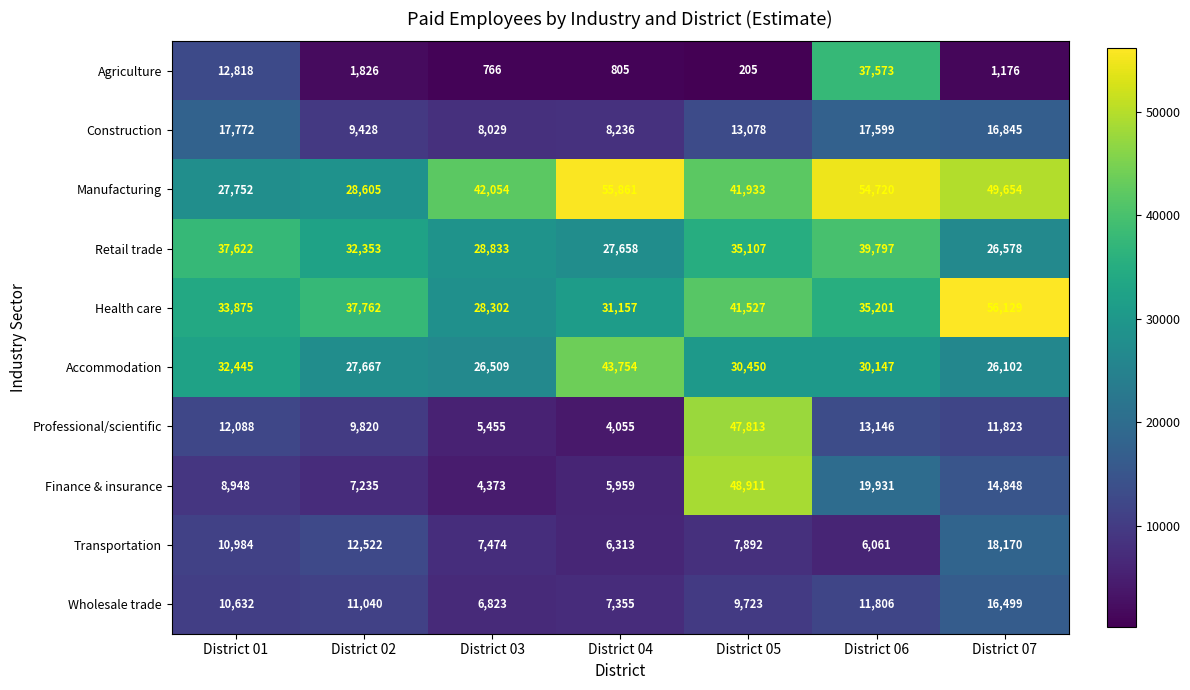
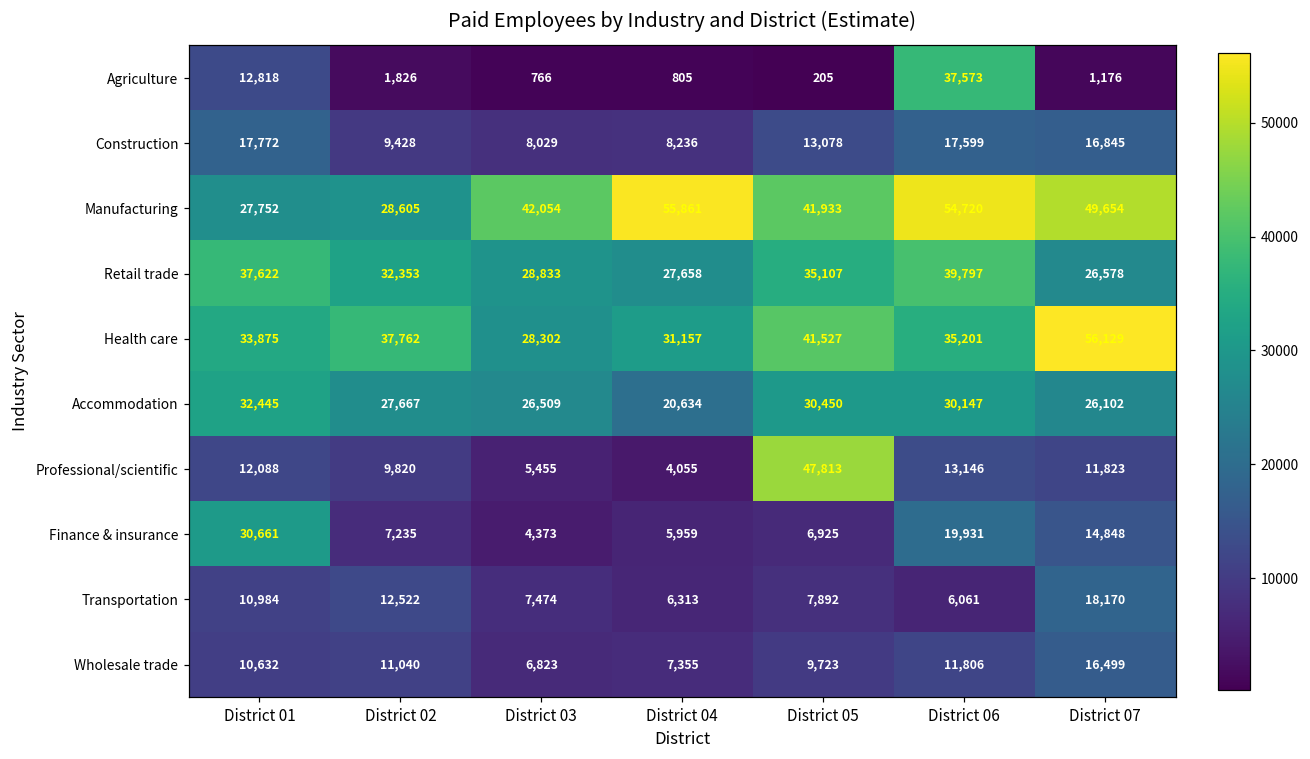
  {
    "Agriculture": {
      "District 01": "12,818",
      "District 02": "1,826",
      "District 03": "766",
      "District 04": "805",
      "District 05": "205",
      "District 06": "37,573",
      "District 07": "1,176"
    },
    "Construction": {
      "District 01": "17,772",
      "District 02": "9,428",
      "District 03": "8,029",
      "District 04": "8,236",
      "District 05": "13,078",
      "District 06": "17,599",
      "District 07": "16,845"
    },
    "Manufacturing": {
      "District 01": "27,752",
      "District 02": "28,605",
      "District 03": "42,054",
      "District 05": "41,933",
      "District 07": "49,654"
    },
    "Retail trade": {
      "District 01": "37,622",
      "District 02": "32,353",
      "District 03": "28,833",
      "District 04": "27,658",
      "District 05": "35,107",
      "District 06": "39,797",
      "District 07": "26,578"
    },
    "Health care": {
      "District 01": "33,875",
      "District 02": "37,762",
      "District 03": "28,302",
      "District 04": "31,157",
      "District 05": "41,527",
      "District 06": "35,201"
    },
    "Accommodation": {
      "District 01": "32,445",
      "District 02": "27,667",
      "District 03": "26,509",
-     "District 04": "43,754",
+     "District 04": "20,634",
      "District 05": "30,450",
      "District 06": "30,147",
      "District 07": "26,102"
    },
    "Professional/scientific": {
      "District 01": "12,088",
      "District 02": "9,820",
      "District 03": "5,455",
      "District 04": "4,055",
      "District 05": "47,813",
      "District 06": "13,146",
      "District 07": "11,823"
    },
    "Finance & insurance": {
-     "District 01": "8,948",
+     "District 01": "30,661",
      "District 02": "7,235",
      "District 03": "4,373",
      "District 04": "5,959",
-     "District 05": "48,911",
+     "District 05": "6,925",
      "District 06": "19,931",
      "District 07": "14,848"
    },
    "Transportation": {
      "District 01": "10,984",
      "District 02": "12,522",
      "District 03": "7,474",
      "District 04": "6,313",
      "District 05": "7,892",
      "District 06": "6,061",
      "District 07": "18,170"
    },
    "Wholesale trade": {
      "District 01": "10,632",
      "District 02": "11,040",
      "District 03": "6,823",
      "District 04": "7,355",
      "District 05": "9,723",
      "District 06": "11,806",
      "District 07": "16,499"
    }
  }
